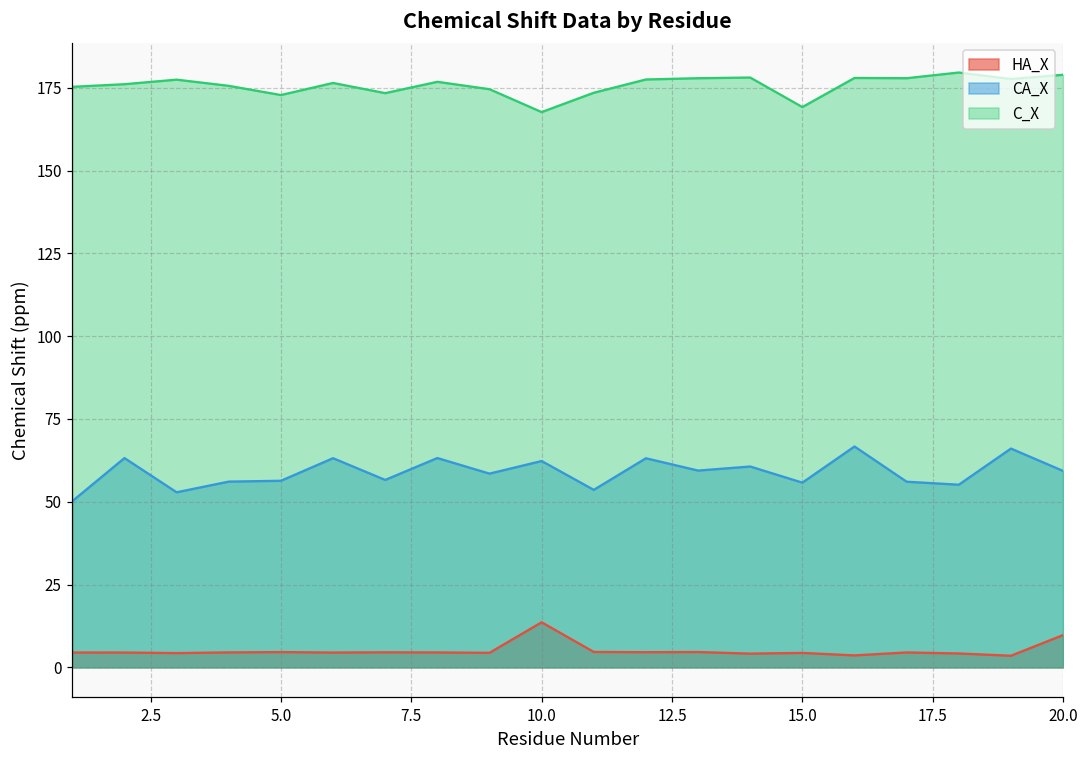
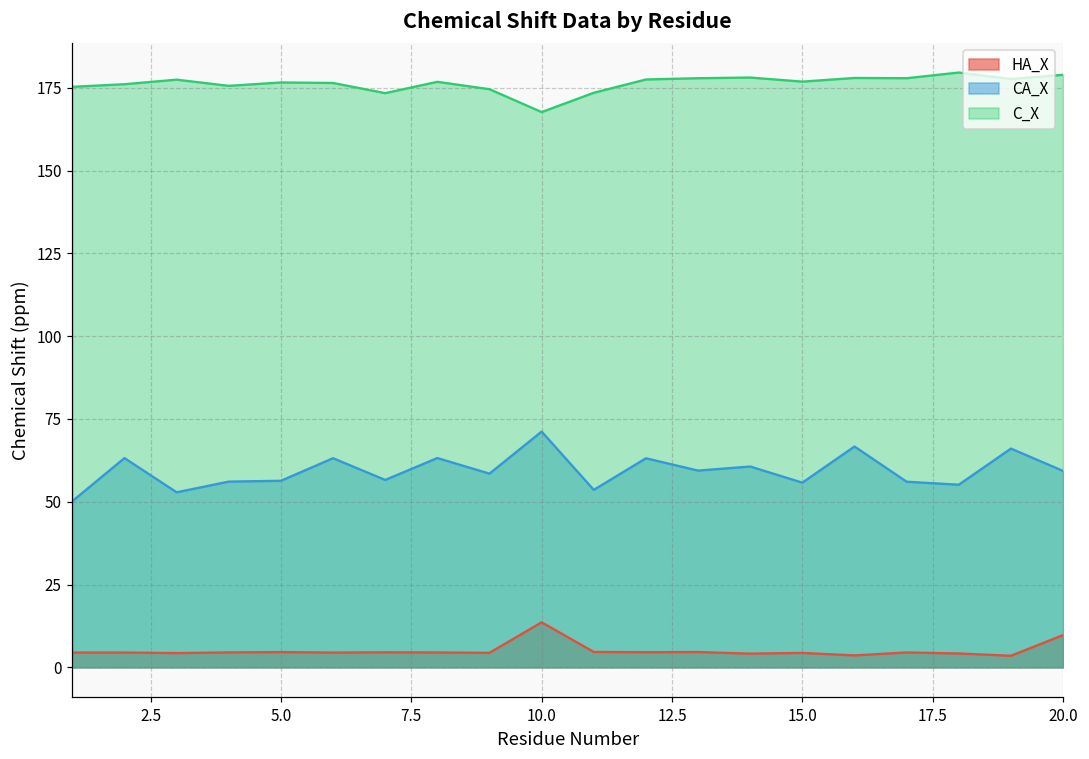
  {
    "HA_X": {
      "5.0": 5,
      "10.0": 14,
      "15.0": 4,
      "20.0": 10
    },
    "CA_X": {
      "5.0": 56,
-     "10.0": 62,
+     "10.0": 71,
      "15.0": 56,
      "20.0": 59
    },
    "C_X": {
-     "5.0": 173,
+     "5.0": 177,
      "10.0": 168,
-     "15.0": 169,
+     "15.0": 177,
      "20.0": 179
    }
  }
